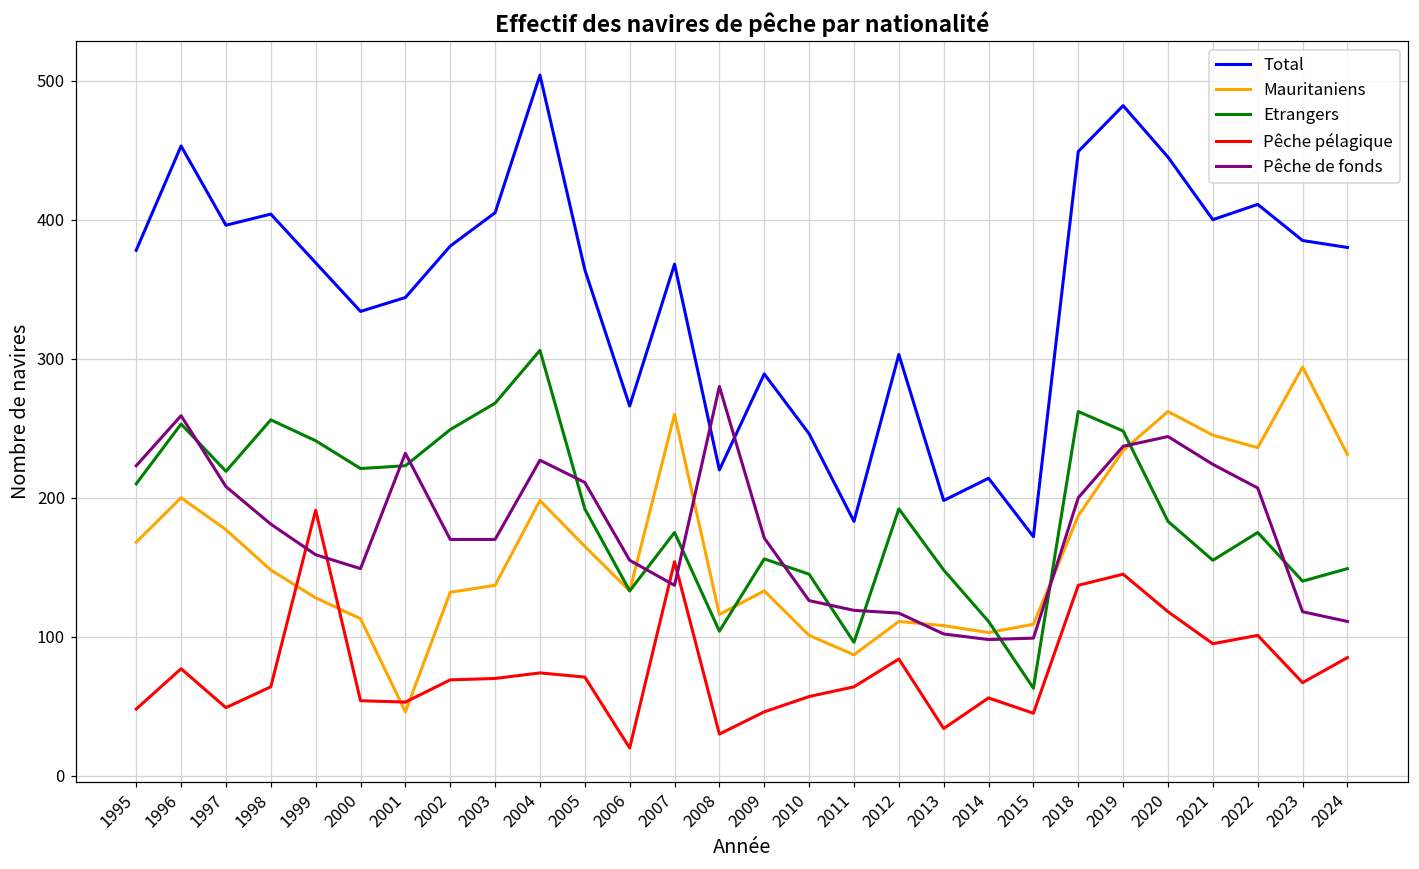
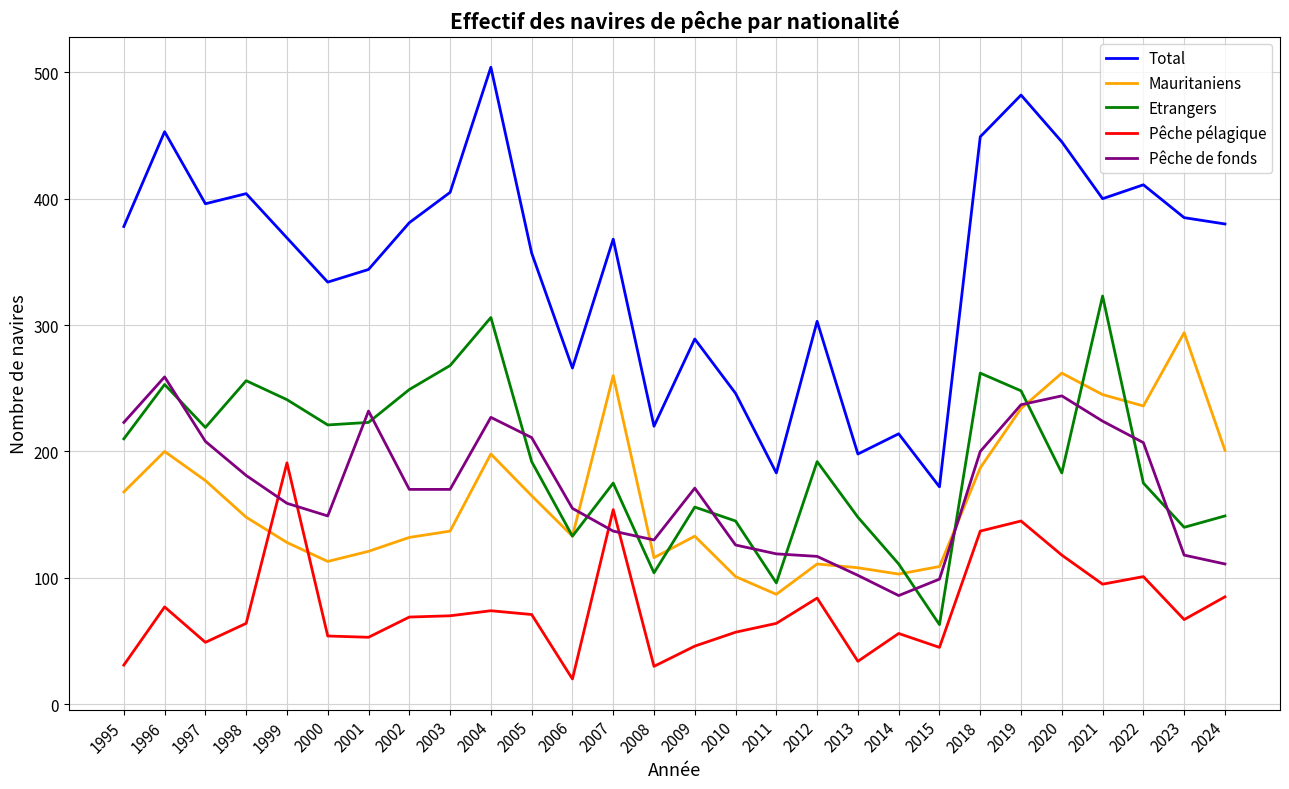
  {
    "Total": {
      "1995": 378,
      "1996": 453,
      "1997": 396,
      "1998": 404,
      "1999": 369,
      "2000": 334,
      "2001": 344,
      "2002": 381,
      "2003": 405,
      "2004": 504,
-     "2005": 364,
+     "2005": 357,
      "2006": 266,
      "2007": 368,
      "2008": 220,
      "2009": 289,
      "2010": 246,
      "2011": 183,
      "2012": 303,
      "2013": 198,
      "2014": 214,
      "2015": 172,
      "2018": 449,
      "2019": 482,
      "2020": 445,
      "2021": 400,
      "2022": 411,
      "2023": 385,
      "2024": 380
    },
    "Mauritaniens": {
      "1995": 168,
      "1996": 200,
      "1997": 177,
      "1998": 148,
      "1999": 128,
      "2000": 113,
-     "2001": 46,
+     "2001": 121,
      "2002": 132,
      "2003": 137,
      "2004": 198,
      "2005": 165,
      "2007": 260,
      "2008": 116,
      "2009": 133,
      "2010": 101,
      "2011": 87,
      "2012": 111,
      "2013": 108,
      "2014": 103,
      "2015": 109,
      "2018": 187,
      "2019": 234,
      "2020": 262,
      "2021": 245,
      "2022": 236,
      "2023": 294,
-     "2024": 231
+     "2024": 201
    },
    "Etrangers": {
      "1995": 210,
      "1996": 253,
      "1997": 219,
      "1998": 256,
      "1999": 241,
      "2000": 221,
      "2001": 223,
      "2002": 249,
      "2003": 268,
      "2004": 306,
      "2005": 192,
      "2007": 175,
      "2008": 104,
      "2009": 156,
      "2010": 145,
      "2011": 96,
      "2012": 192,
      "2013": 148,
      "2014": 111,
      "2015": 63,
      "2018": 262,
      "2019": 248,
      "2020": 183,
-     "2021": 155,
+     "2021": 323,
      "2022": 175,
      "2023": 140,
      "2024": 149
    },
    "Pêche pélagique": {
-     "1995": 48,
+     "1995": 31,
      "1996": 77,
      "1997": 49,
      "1998": 64,
      "1999": 191,
      "2000": 54,
      "2001": 53,
      "2002": 69,
      "2003": 70,
      "2004": 74,
      "2005": 71,
      "2006": 20,
      "2007": 154,
      "2008": 30,
      "2009": 46,
      "2010": 57,
      "2011": 64,
      "2012": 84,
      "2013": 34,
      "2014": 56,
      "2015": 45,
      "2018": 137,
      "2019": 145,
      "2020": 118,
      "2021": 95,
      "2022": 101,
      "2023": 67,
      "2024": 85
    },
    "Pêche de fonds": {
      "1995": 223,
      "1996": 259,
      "1997": 208,
      "1998": 181,
      "1999": 159,
      "2000": 149,
      "2001": 232,
      "2002": 170,
      "2003": 170,
      "2004": 227,
      "2005": 211,
      "2006": 155,
      "2007": 137,
-     "2008": 280,
+     "2008": 130,
      "2009": 171,
      "2010": 126,
      "2011": 119,
      "2012": 117,
      "2013": 102,
-     "2014": 98,
+     "2014": 86,
      "2015": 99,
      "2018": 200,
      "2019": 237,
      "2020": 244,
      "2021": 224,
      "2022": 207,
      "2023": 118,
      "2024": 111
    }
  }
